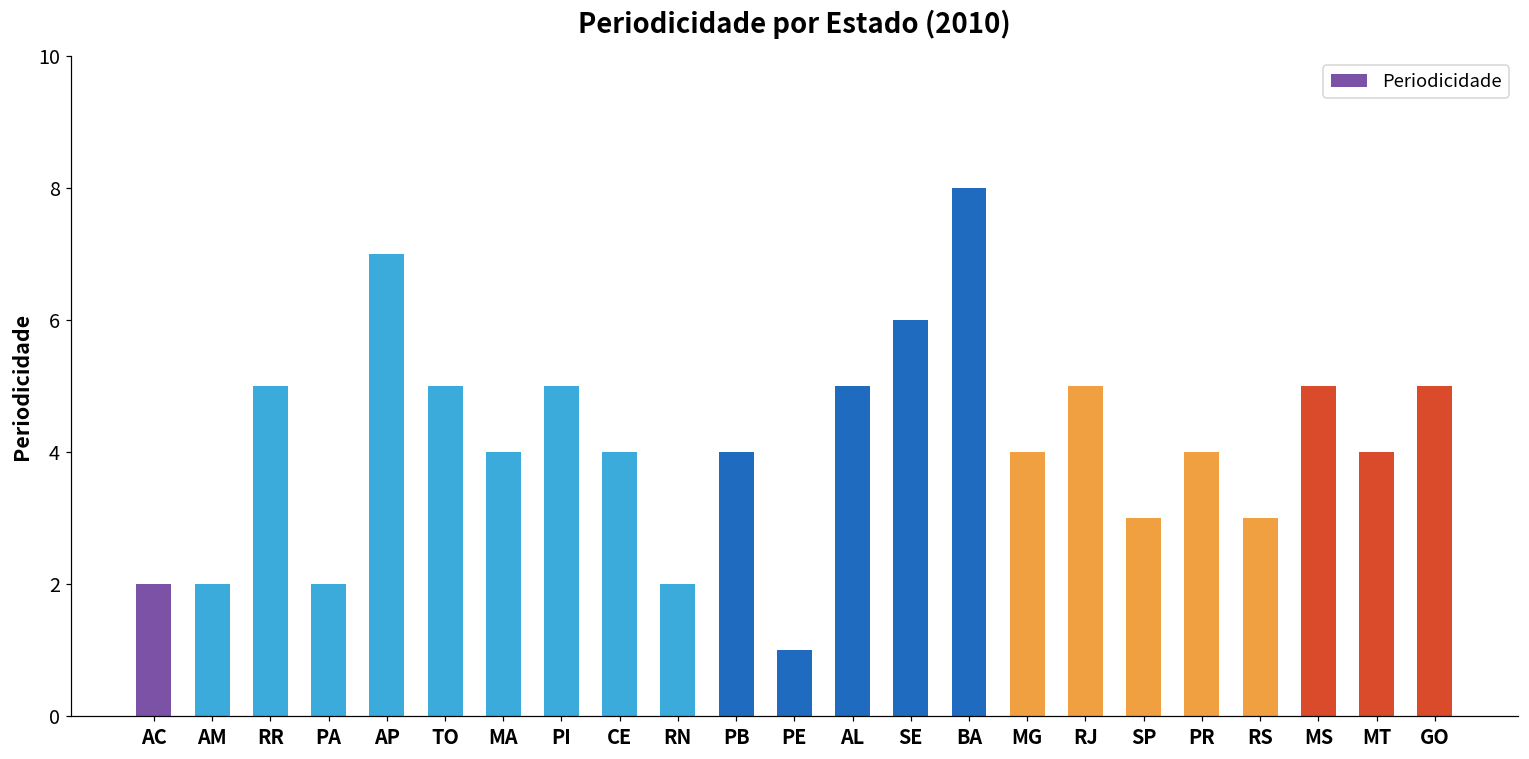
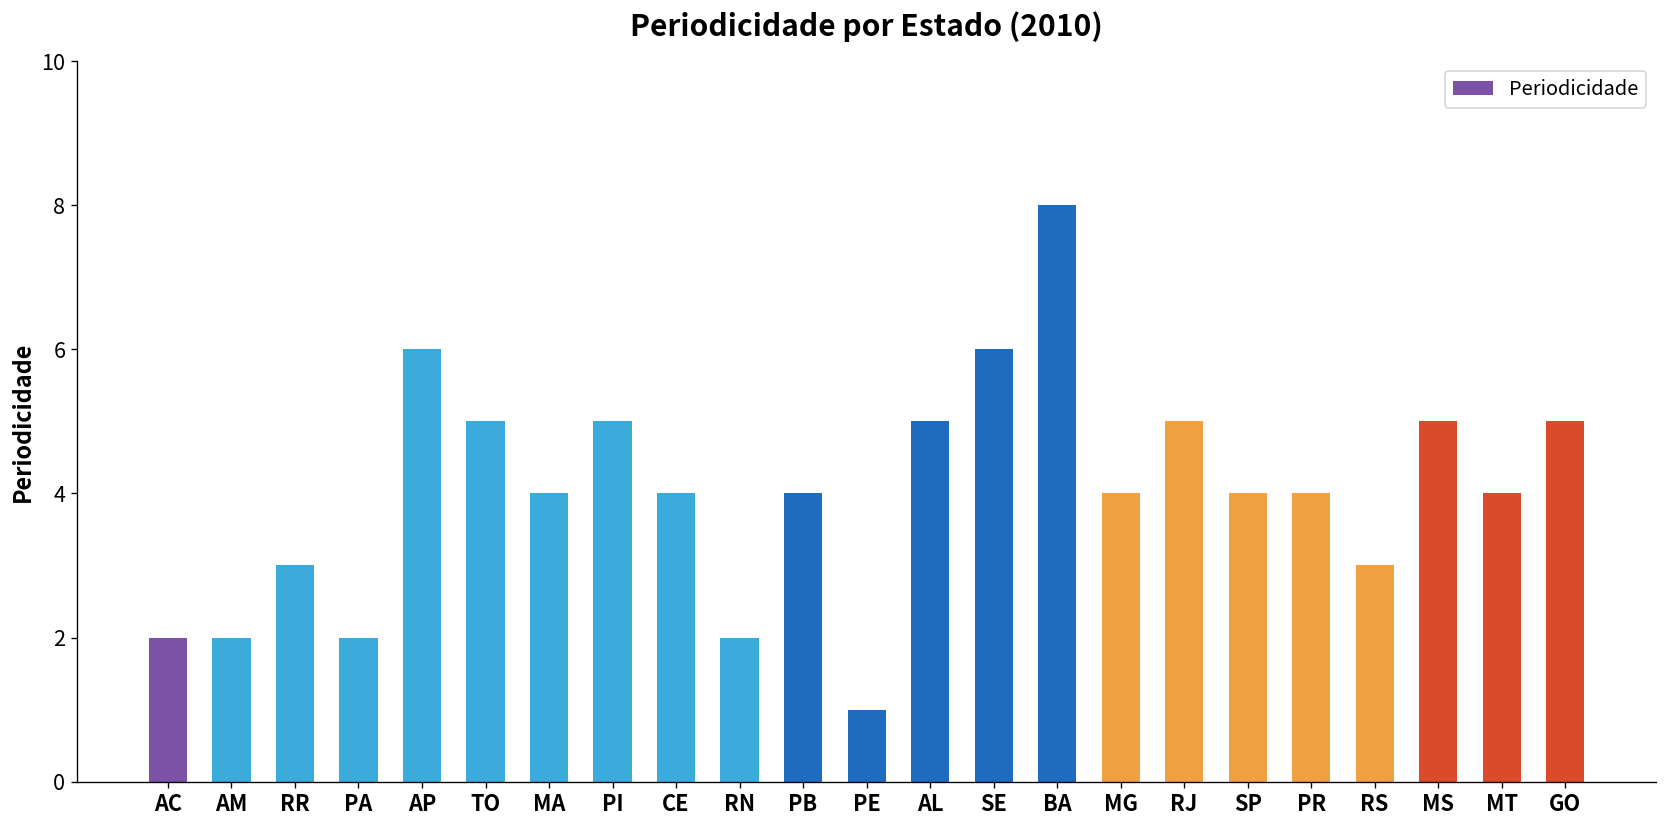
  {
    "AC": 2,
    "AM": 2,
-   "RR": 5,
+   "RR": 3,
    "PA": 2,
-   "AP": 7,
+   "AP": 6,
    "TO": 5,
    "MA": 4,
    "PI": 5,
    "CE": 4,
    "RN": 2,
    "PB": 4,
    "PE": 1,
    "AL": 5,
    "SE": 6,
    "BA": 8,
    "MG": 4,
    "RJ": 5,
-   "SP": 3,
+   "SP": 4,
    "PR": 4,
    "RS": 3,
    "MS": 5,
    "MT": 4,
    "GO": 5
  }
